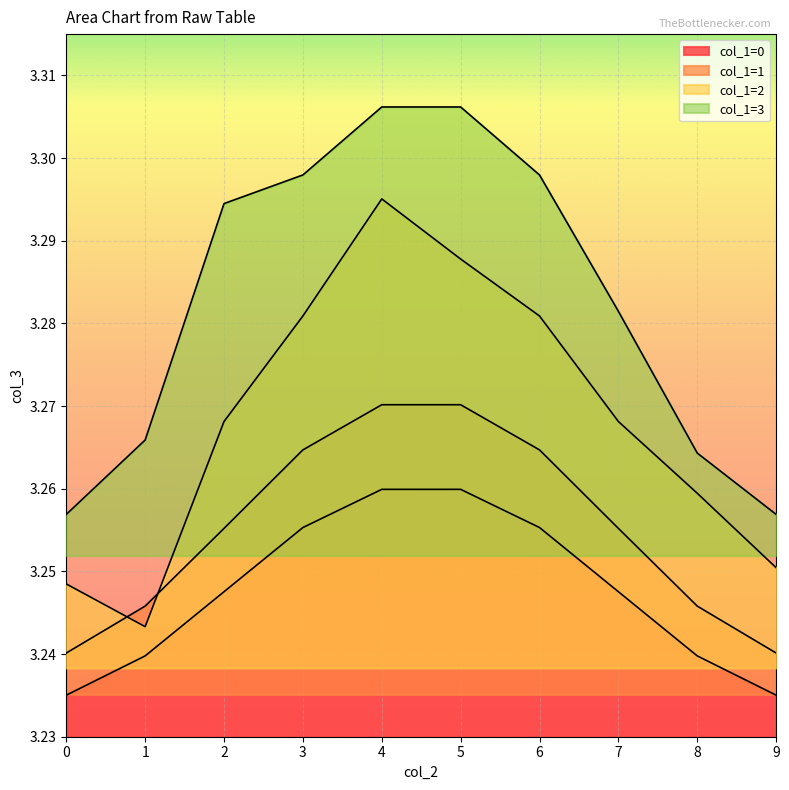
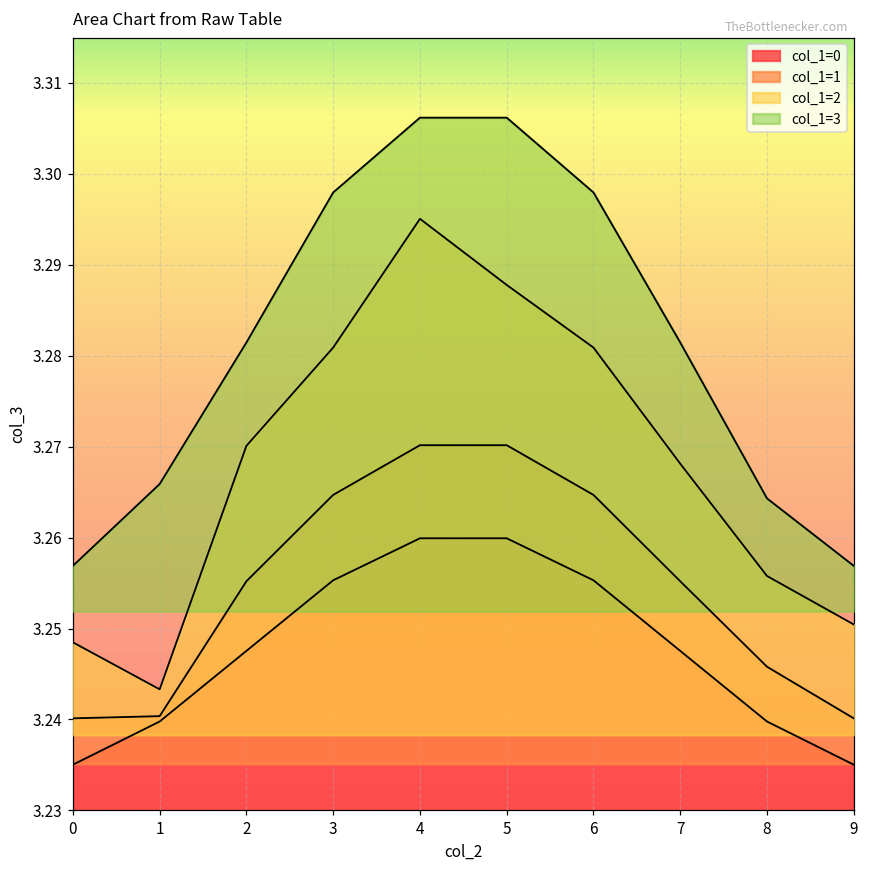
  {
    "col_1=0": {
      "0": 3.235,
      "1": 3.240,
      "2": 3.248,
      "3": 3.255,
      "4": 3.260,
      "5": 3.260,
      "6": 3.255,
      "7": 3.248,
      "8": 3.240,
      "9": 3.235
    },
    "col_1=1": {
      "0": 3.240,
-     "1": 3.246,
+     "1": 3.240,
      "2": 3.255,
      "3": 3.265,
      "4": 3.270,
      "5": 3.270,
      "6": 3.265,
      "7": 3.255,
      "8": 3.246,
      "9": 3.240
    },
    "col_1=2": {
      "0": 3.248,
      "1": 3.243,
-     "2": 3.268,
+     "2": 3.270,
      "3": 3.281,
      "4": 3.295,
      "5": 3.288,
      "6": 3.281,
      "7": 3.268,
-     "8": 3.259,
+     "8": 3.256,
      "9": 3.250
    },
    "col_1=3": {
      "0": 3.257,
      "1": 3.266,
-     "2": 3.294,
+     "2": 3.281,
      "3": 3.298,
      "4": 3.306,
      "5": 3.306,
      "6": 3.298,
      "7": 3.281,
      "8": 3.264,
      "9": 3.257
    }
  }
